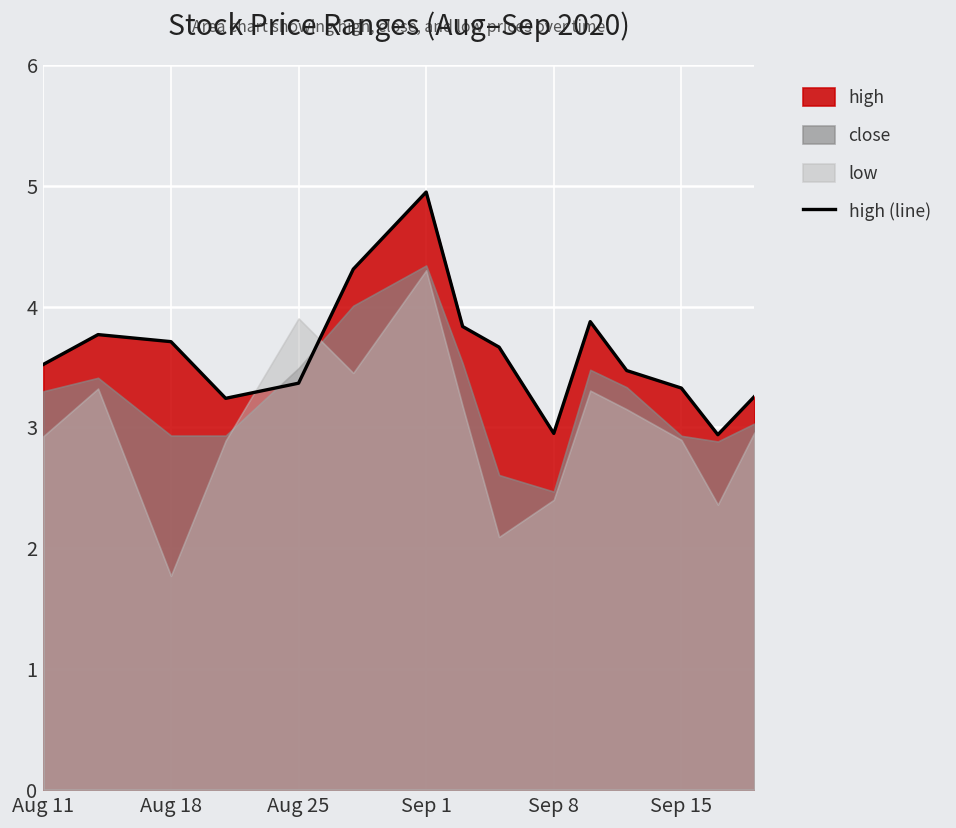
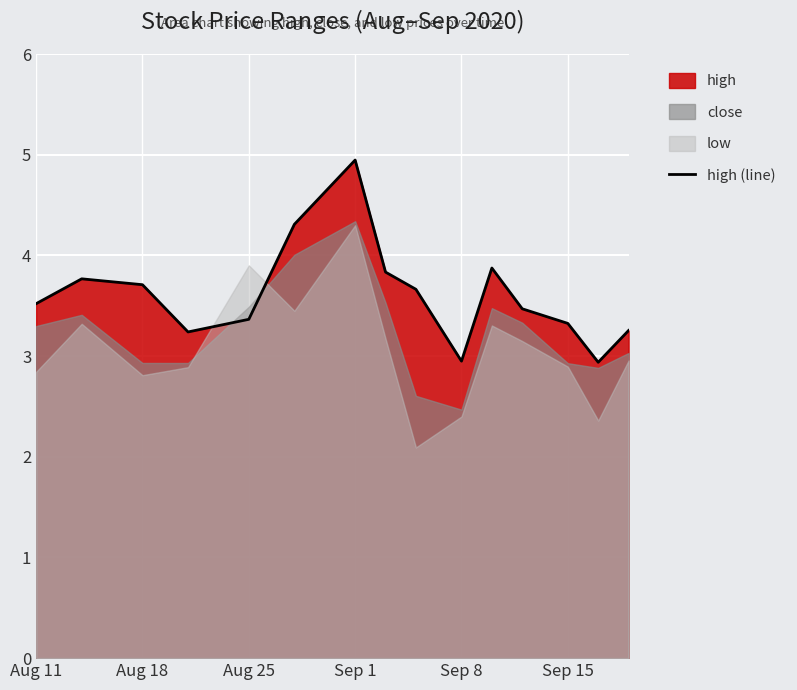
  {
    "high": {
      "Aug 11": 3.52,
      "Aug 18": 3.71,
      "Aug 25": 3.37,
      "Sep 1": 4.95,
      "Sep 8": 2.95,
      "Sep 15": 3.32
    },
    "close": {
      "Aug 11": 3.30,
      "Aug 18": 2.93,
      "Aug 25": 3.49,
      "Sep 1": 4.34,
      "Sep 8": 2.47,
      "Sep 15": 2.93
    },
    "low": {
-     "Aug 11": 2.93,
-     "Aug 18": 1.77,
+     "Aug 11": 2.84,
+     "Aug 18": 2.81,
      "Aug 25": 3.90,
      "Sep 1": 4.30,
      "Sep 8": 2.40,
      "Sep 15": 2.90
    }
  }
